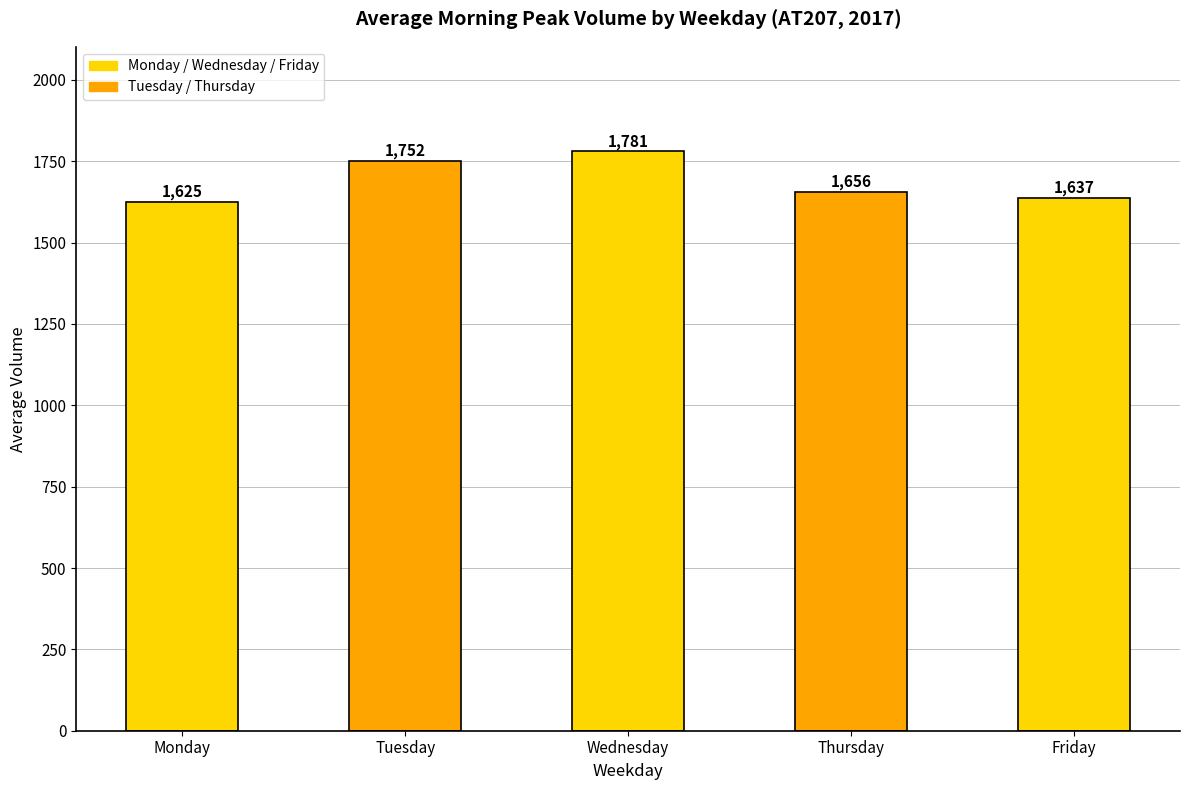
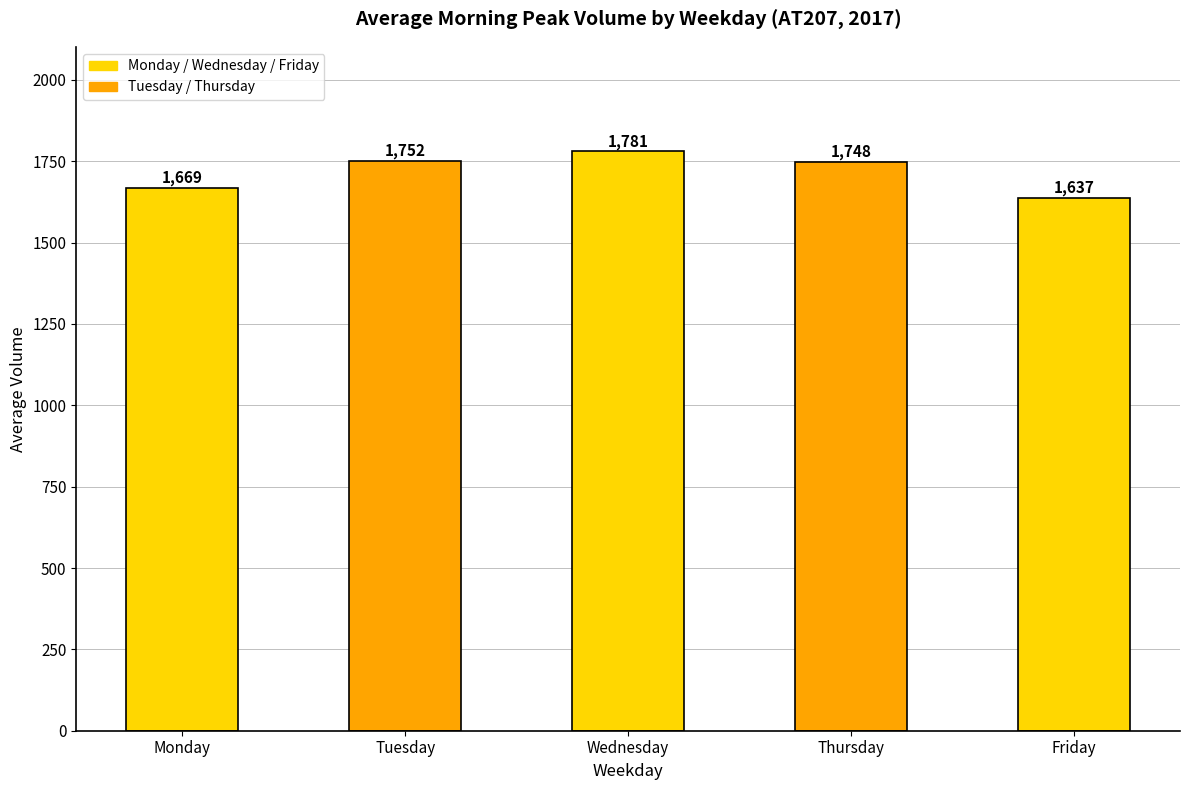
  {
-   "Monday": "1,625",
+   "Monday": "1,669",
    "Tuesday": "1,752",
    "Wednesday": "1,781",
-   "Thursday": "1,656",
+   "Thursday": "1,748",
    "Friday": "1,637"
  }
